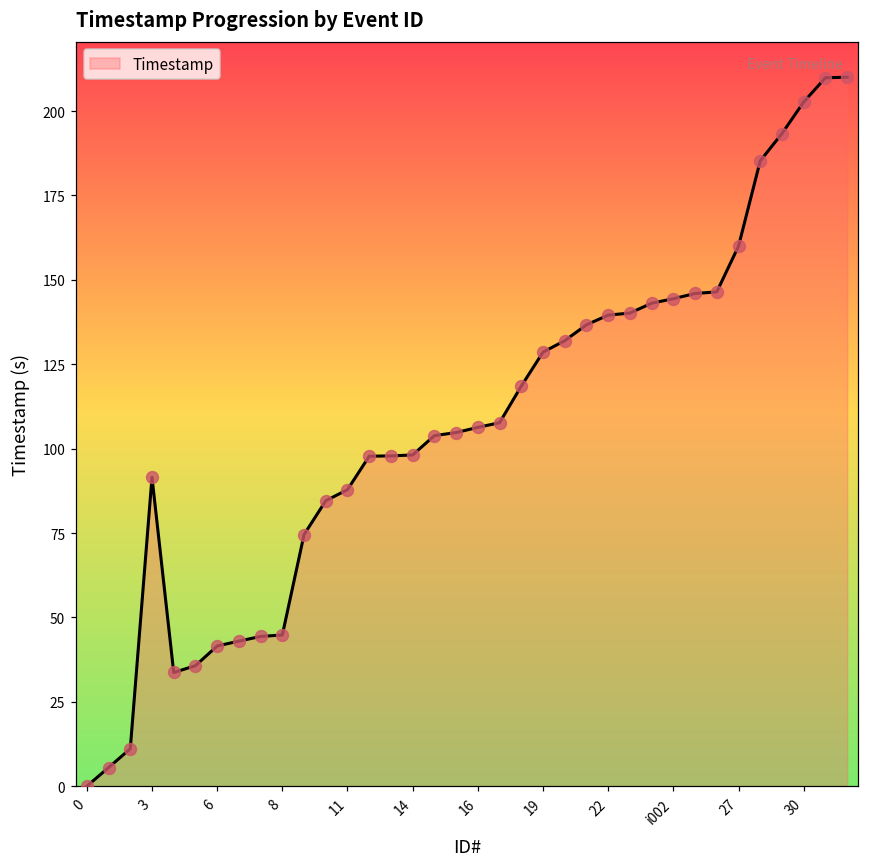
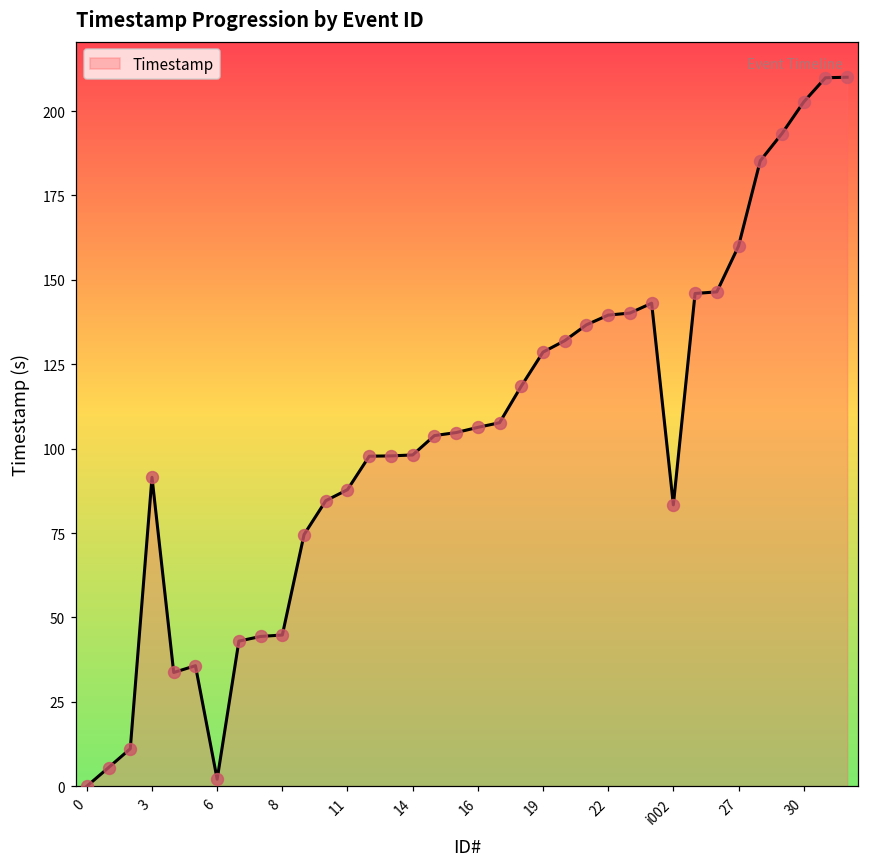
  {
    "0": 0,
    "3": 92,
-   "6": 42,
-   "i002": 144,
+   "6": 2,
+   "i002": 83,
    "27": 160,
    "30": 203
  }
